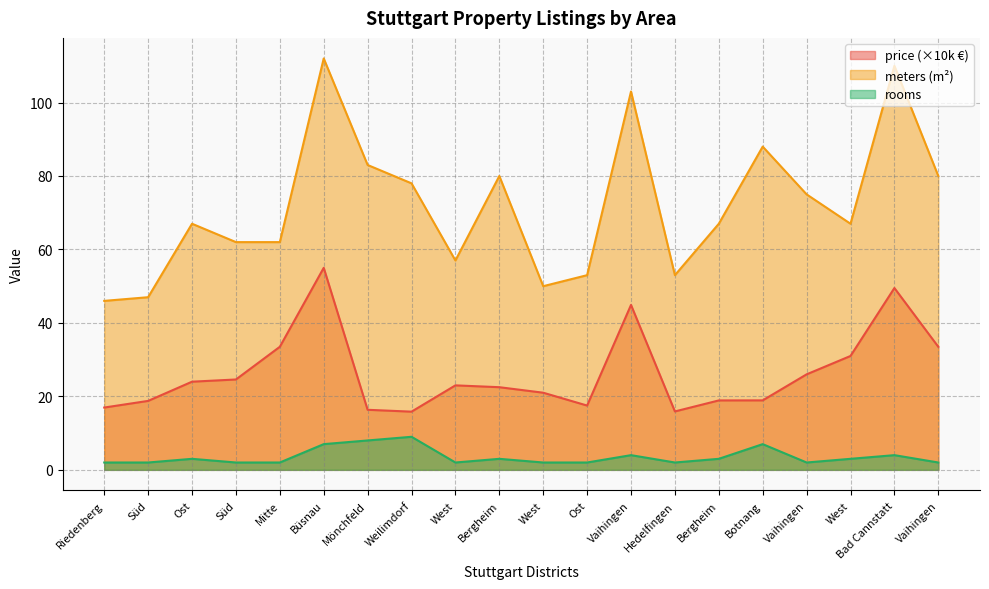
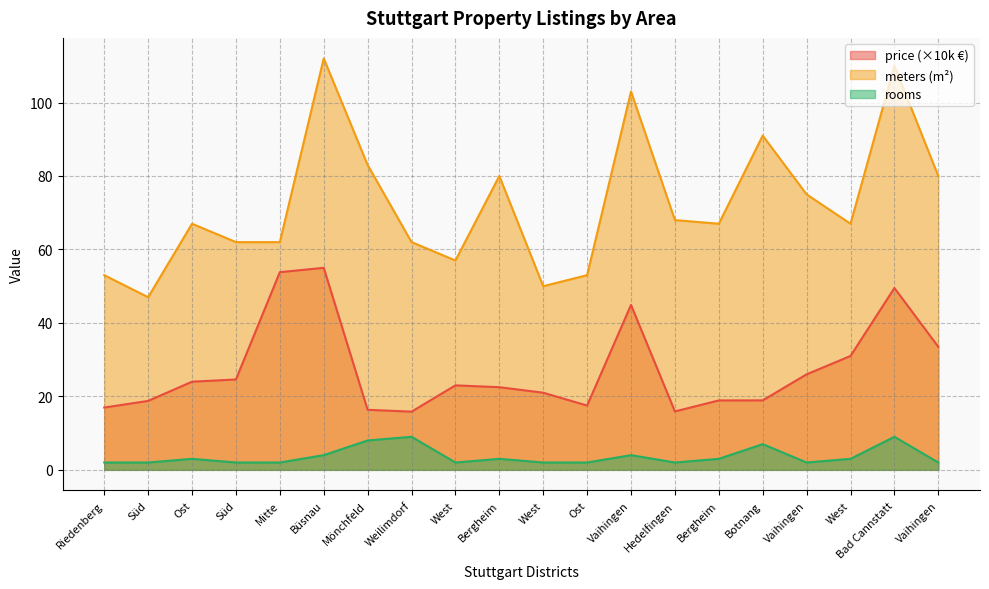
  {
    "price (×10k €)": {
      "Riedenberg": 17,
-     "Mitte": 34,
+     "Mitte": 54,
      "Büsnau": 55,
      "Mönchfeld": 16,
      "Weilimdorf": 16,
      "Hedelfingen": 16,
      "Botnang": 19,
      "Bad Cannstatt": 50
    },
    "meters (m²)": {
-     "Riedenberg": 46,
+     "Riedenberg": 53,
      "Mitte": 62,
      "Büsnau": 112,
      "Mönchfeld": 83,
-     "Weilimdorf": 78,
-     "Hedelfingen": 53,
-     "Botnang": 88
+     "Weilimdorf": 62,
+     "Hedelfingen": 68,
+     "Botnang": 91
    },
    "rooms": {
      "Riedenberg": 2,
      "Mitte": 2,
-     "Büsnau": 7,
+     "Büsnau": 4,
      "Mönchfeld": 8,
      "Weilimdorf": 9,
      "Hedelfingen": 2,
      "Botnang": 7,
-     "Bad Cannstatt": 4
+     "Bad Cannstatt": 9
    }
  }
